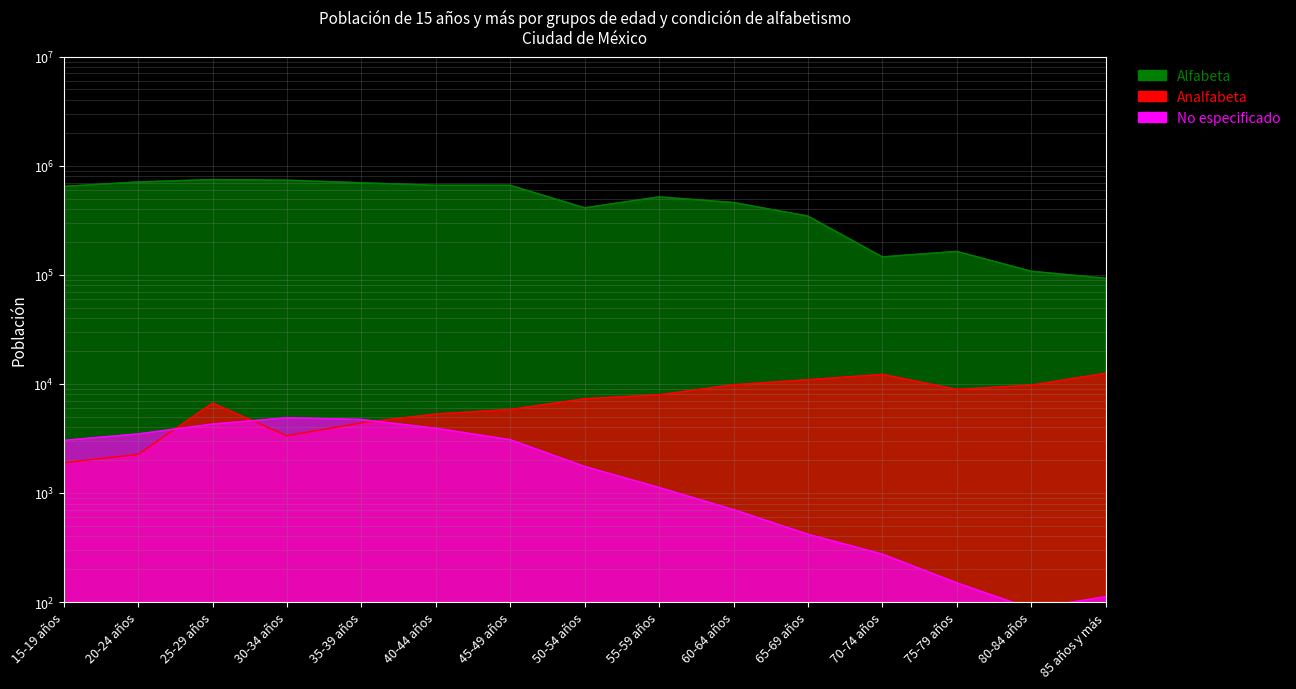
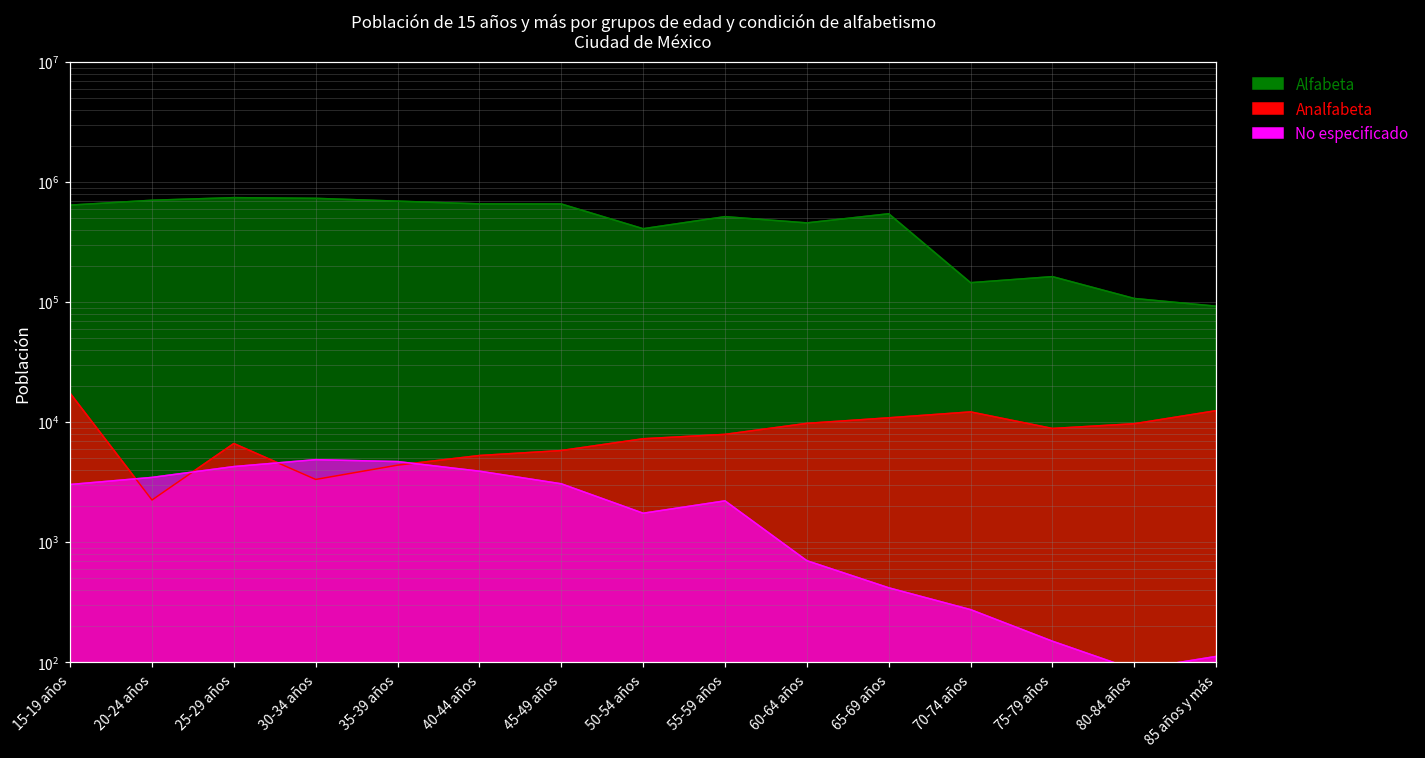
  {
    "Alfabeta": {
      "15-19 años": 600000,
      "20-24 años": 700000,
      "25-29 años": 700000,
      "30-34 años": 700000,
      "35-39 años": 700000,
      "40-44 años": 700000,
      "45-49 años": 700000,
      "50-54 años": 410000,
      "55-59 años": 500000,
      "60-64 años": 460000,
-     "65-69 años": 340000,
+     "65-69 años": 500000,
      "70-74 años": 150000,
      "75-79 años": 160000,
      "80-84 años": 110000,
      "85 años y más": 90000
    },
    "Analfabeta": {
-     "15-19 años": 1900,
+     "15-19 años": 17000,
      "20-24 años": 2300,
      "25-29 años": 7000,
      "30-34 años": 3300,
      "35-39 años": 4400,
      "40-44 años": 5000,
      "45-49 años": 6000,
      "50-54 años": 7000,
      "55-59 años": 8000,
      "60-64 años": 10000,
      "65-69 años": 11000,
      "70-74 años": 12000,
      "75-79 años": 9000,
      "80-84 años": 10000,
      "85 años y más": 13000
    },
    "No especificado": {
      "15-19 años": 3000,
      "20-24 años": 3500,
      "25-29 años": 4300,
      "30-34 años": 5000,
      "35-39 años": 4700,
      "40-44 años": 3900,
      "45-49 años": 3100,
      "50-54 años": 1700,
-     "55-59 años": 1100,
+     "55-59 años": 2200,
      "60-64 años": 700,
      "65-69 años": 420,
      "70-74 años": 280,
      "75-79 años": 150,
      "85 años y más": 110
    }
  }
